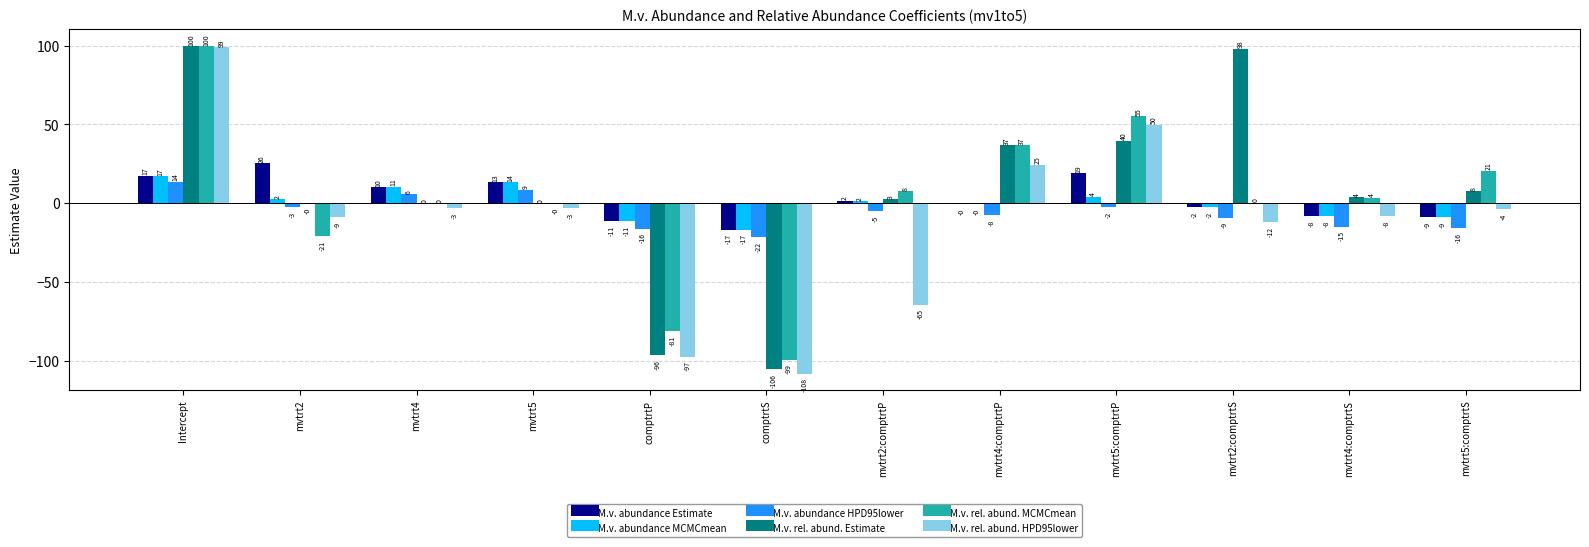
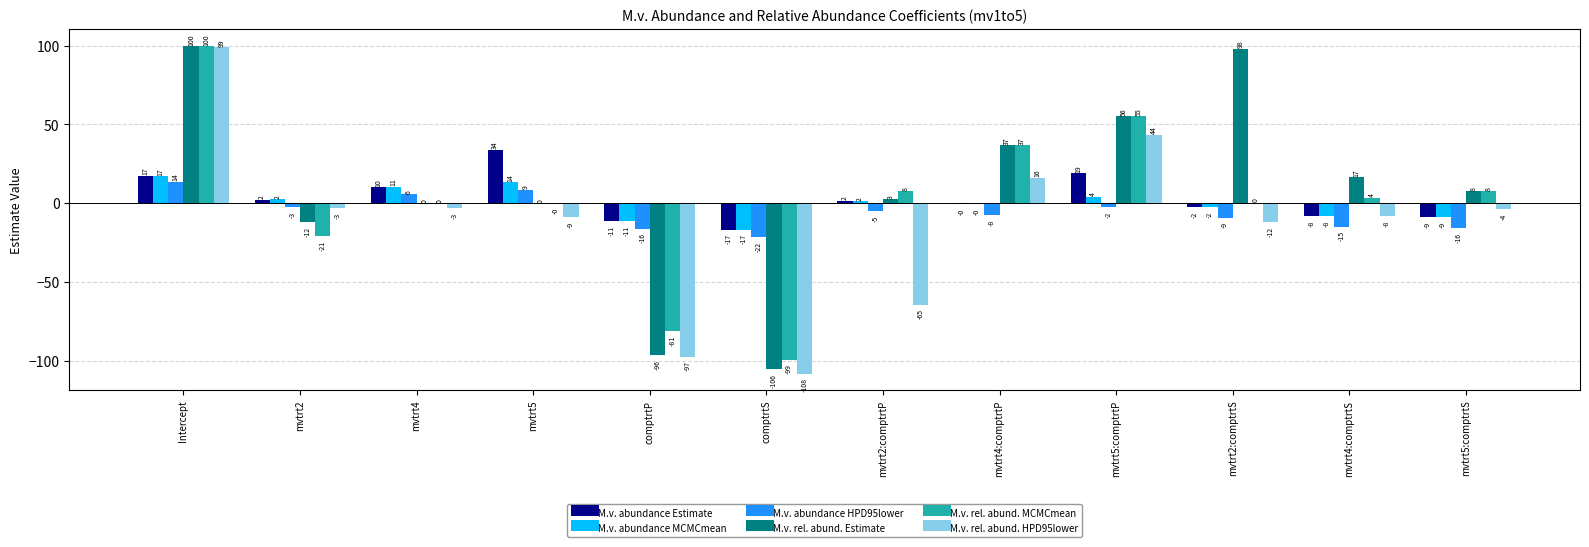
  {
    "M.v. abundance Estimate": {
      "Intercept": 17,
-     "mvtrt2": 26,
+     "mvtrt2": 2,
      "mvtrt4": 10,
-     "mvtrt5": 13,
+     "mvtrt5": 34,
      "comptrtP": -11,
      "comptrtS": -17,
      "mvtrt2:comptrtP": 2,
      "mvtrt4:comptrtP": -0,
      "mvtrt5:comptrtP": 19,
      "mvtrt2:comptrtS": -2,
      "mvtrt4:comptrtS": -8,
      "mvtrt5:comptrtS": -9
    },
    "M.v. rel. abund. Estimate": {
      "Intercept": 100,
-     "mvtrt2": -0,
+     "mvtrt2": -12,
      "mvtrt4": 0,
      "mvtrt5": 0,
      "comptrtP": -96,
      "comptrtS": -106,
      "mvtrt2:comptrtP": 3,
      "mvtrt4:comptrtP": 37,
-     "mvtrt5:comptrtP": 40,
+     "mvtrt5:comptrtP": 56,
      "mvtrt2:comptrtS": 98,
-     "mvtrt4:comptrtS": 4,
+     "mvtrt4:comptrtS": 17,
      "mvtrt5:comptrtS": 8
    },
    "M.v. rel. abund. MCMCmean": {
      "Intercept": 100,
      "mvtrt2": -21,
      "mvtrt4": 0,
      "mvtrt5": -0,
      "comptrtP": -81,
      "comptrtS": -99,
      "mvtrt2:comptrtP": 8,
      "mvtrt4:comptrtP": 37,
      "mvtrt5:comptrtP": 55,
      "mvtrt2:comptrtS": 0,
      "mvtrt4:comptrtS": 4,
-     "mvtrt5:comptrtS": 21
+     "mvtrt5:comptrtS": 8
    },
    "M.v. rel. abund. HPD95lower": {
      "Intercept": 99,
-     "mvtrt2": -9,
+     "mvtrt2": -3,
      "mvtrt4": -3,
-     "mvtrt5": -3,
+     "mvtrt5": -9,
      "comptrtP": -97,
      "comptrtS": -108,
      "mvtrt2:comptrtP": -65,
-     "mvtrt4:comptrtP": 25,
-     "mvtrt5:comptrtP": 50,
+     "mvtrt4:comptrtP": 16,
+     "mvtrt5:comptrtP": 44,
      "mvtrt2:comptrtS": -12,
      "mvtrt4:comptrtS": -8,
      "mvtrt5:comptrtS": -4
    }
  }
